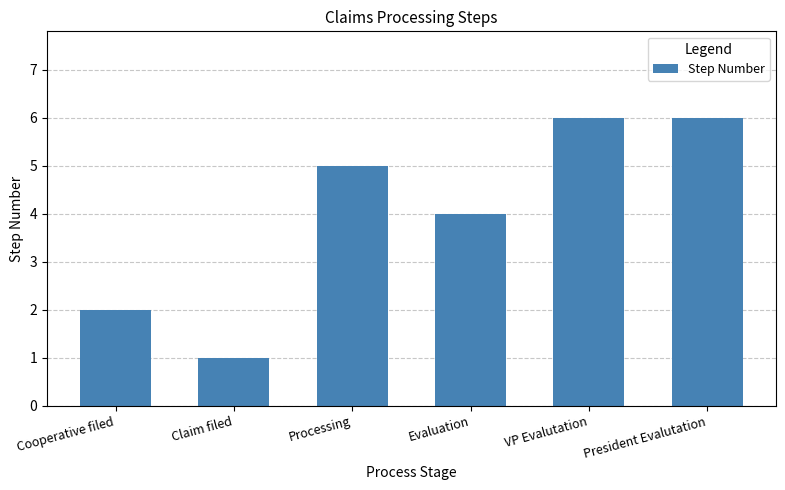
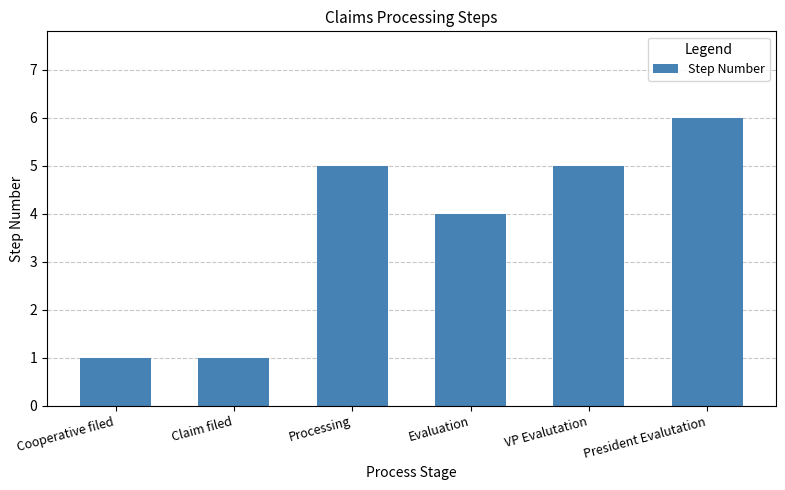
  {
-   "Cooperative filed": 2,
+   "Cooperative filed": 1,
    "Claim filed": 1,
    "Processing": 5,
    "Evaluation": 4,
-   "VP Evalutation": 6,
+   "VP Evalutation": 5,
    "President Evalutation": 6
  }
